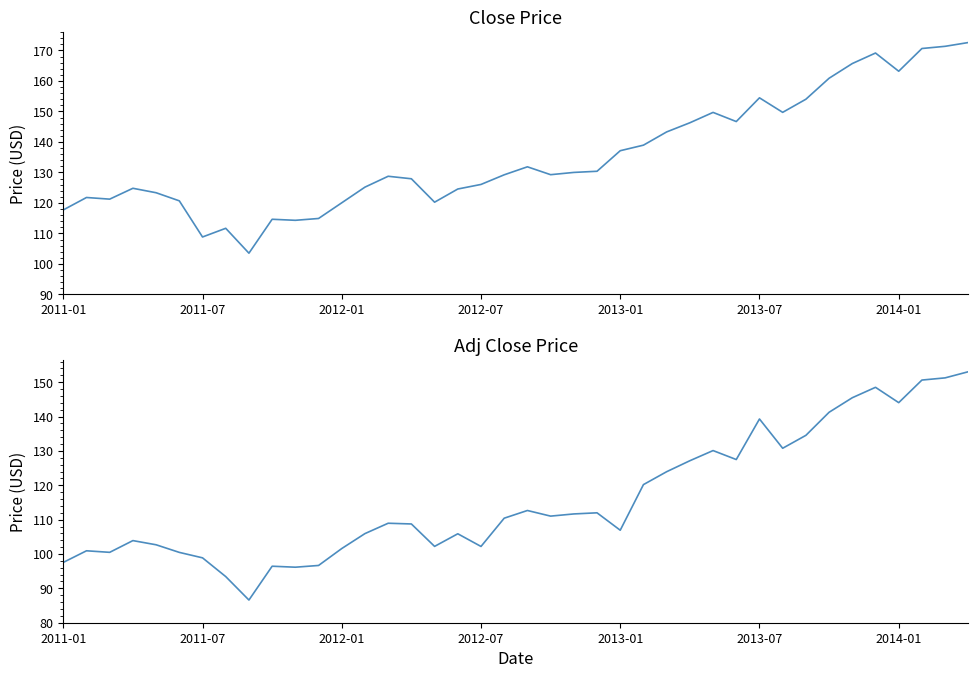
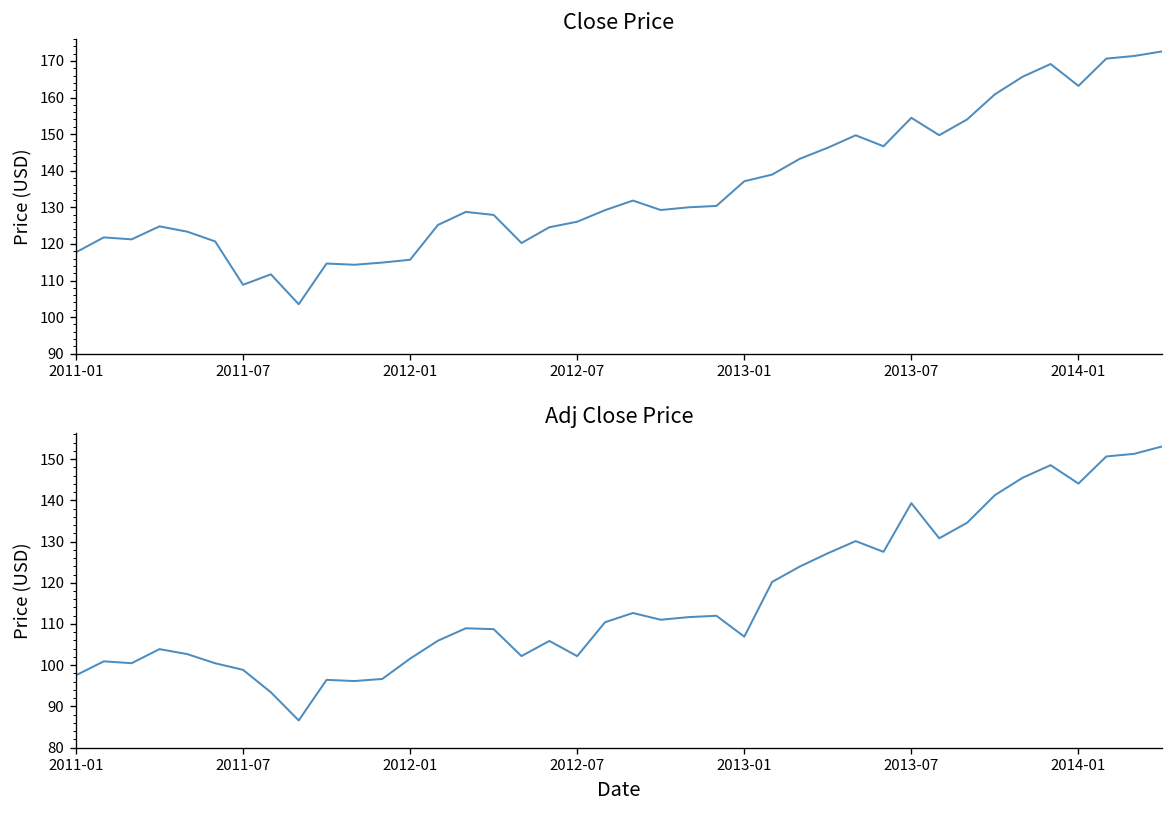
  {
    "Close Price": {
      "2011-01": 118,
      "2011-07": 109,
-     "2012-01": 120,
+     "2012-01": 116,
      "2012-07": 126,
      "2013-01": 137,
      "2013-07": 154,
      "2014-01": 163
    },
    "Adj Close Price": {
      "2011-01": 98,
      "2011-07": 99,
      "2012-01": 102,
      "2012-07": 102,
      "2013-01": 107,
      "2013-07": 139,
      "2014-01": 144
    }
  }
